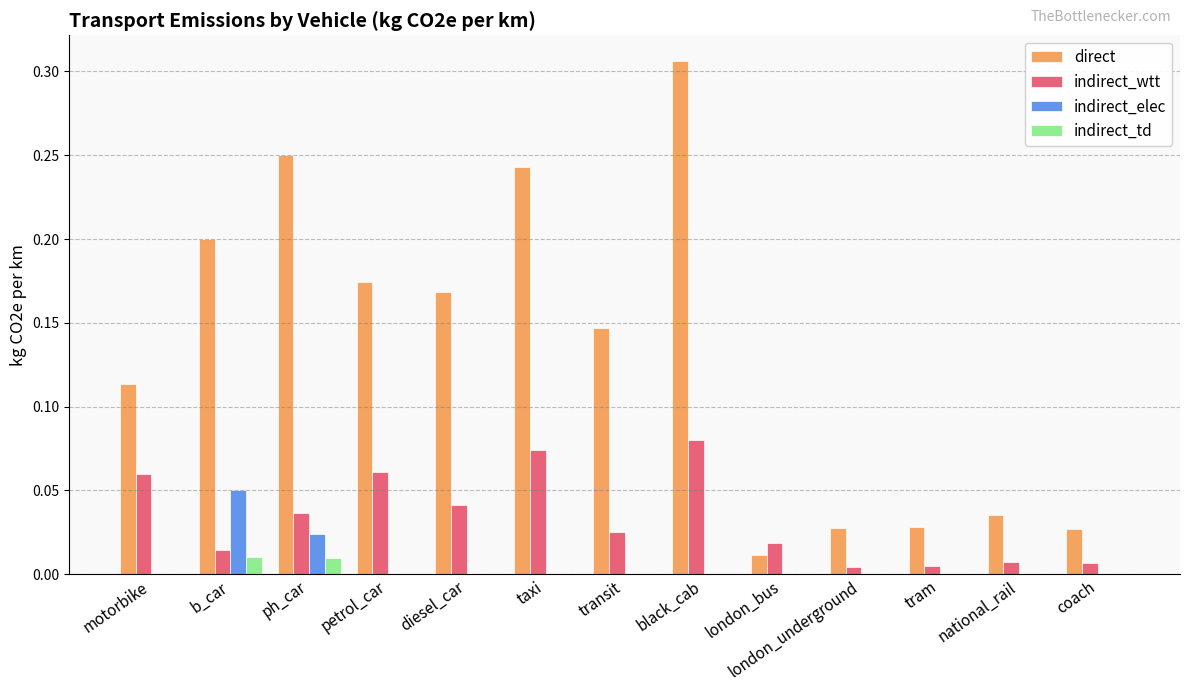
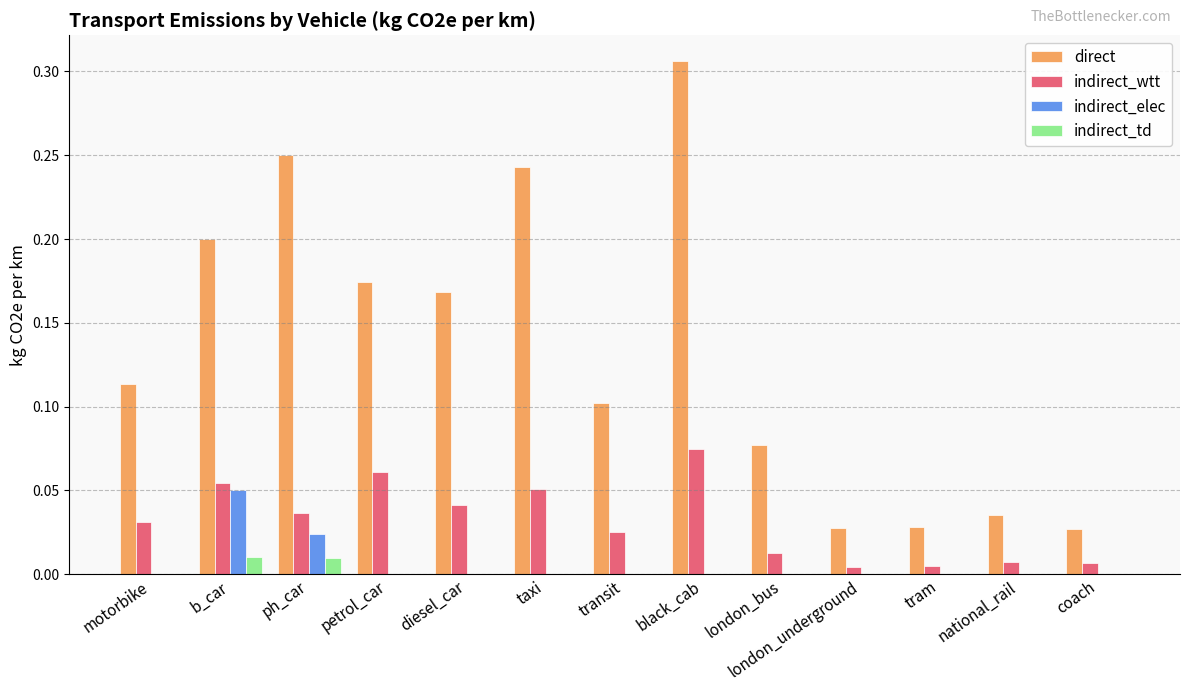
  {
    "direct": {
      "motorbike": 0.114,
      "b_car": 0.200,
      "ph_car": 0.250,
      "petrol_car": 0.174,
      "diesel_car": 0.168,
      "taxi": 0.243,
-     "transit": 0.147,
+     "transit": 0.102,
      "black_cab": 0.306,
-     "london_bus": 0.012,
+     "london_bus": 0.077,
      "london_underground": 0.028,
      "tram": 0.028,
      "national_rail": 0.035,
      "coach": 0.027
    },
    "indirect_wtt": {
-     "motorbike": 0.060,
-     "b_car": 0.014,
+     "motorbike": 0.031,
+     "b_car": 0.054,
      "ph_car": 0.036,
      "petrol_car": 0.061,
      "diesel_car": 0.041,
-     "taxi": 0.074,
+     "taxi": 0.051,
      "transit": 0.025,
-     "black_cab": 0.080,
-     "london_bus": 0.019,
+     "black_cab": 0.075,
+     "london_bus": 0.013,
      "london_underground": 0.005,
      "tram": 0.005,
      "national_rail": 0.007,
      "coach": 0.006
    },
    "indirect_elec": {
      "motorbike": 0.000,
      "b_car": 0.050,
      "ph_car": 0.024,
      "petrol_car": 0.000,
      "diesel_car": 0.000,
      "taxi": 0.000,
      "transit": 0.000,
      "black_cab": 0.000,
      "london_bus": 0.000,
      "london_underground": 0.000,
      "tram": 0.000,
      "national_rail": 0.000,
      "coach": 0.000
    },
    "indirect_td": {
      "motorbike": 0.000,
      "b_car": 0.010,
      "ph_car": 0.010,
      "petrol_car": 0.000,
      "diesel_car": 0.000,
      "taxi": 0.000,
      "transit": 0.000,
      "black_cab": 0.000,
      "london_bus": 0.000,
      "london_underground": 0.000,
      "tram": 0.000,
      "national_rail": 0.000,
      "coach": 0.000
    }
  }
